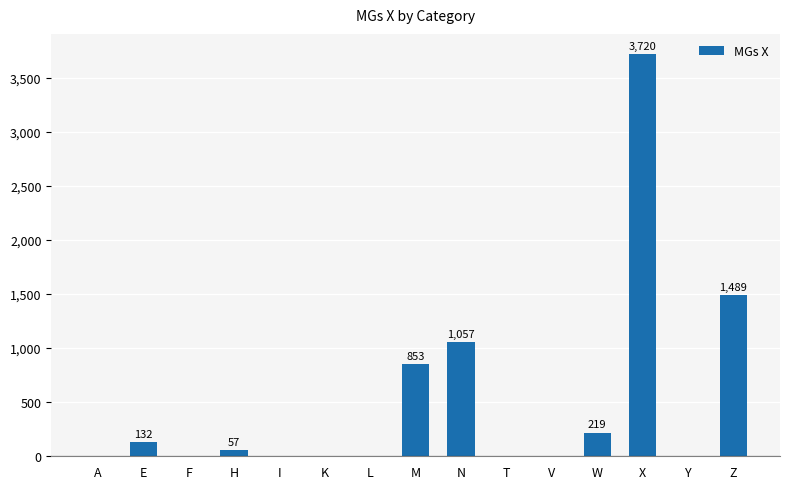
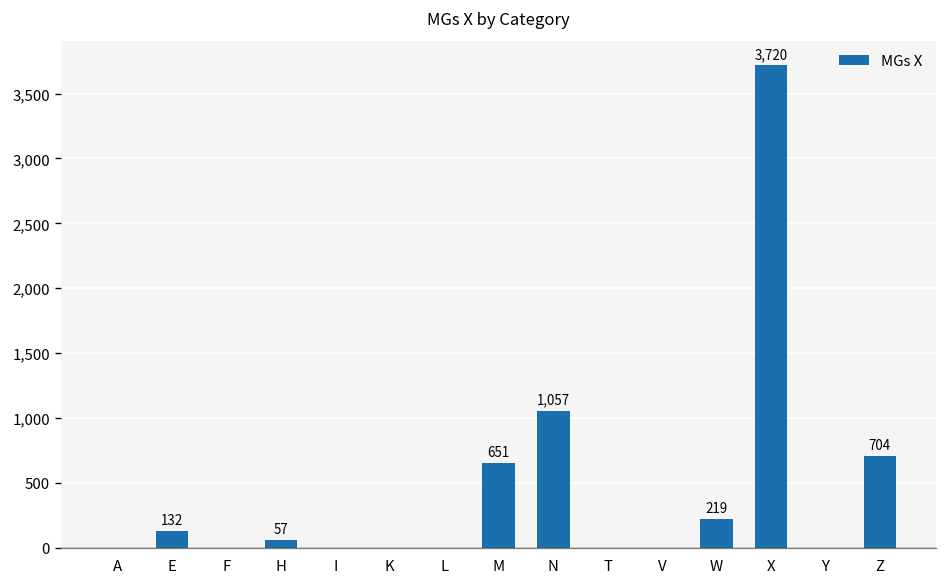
  {
    "E": "132",
    "H": "57",
-   "M": "853",
+   "M": "651",
    "N": "1,057",
    "W": "219",
    "X": "3,720",
-   "Z": "1,489"
+   "Z": "704"
  }
